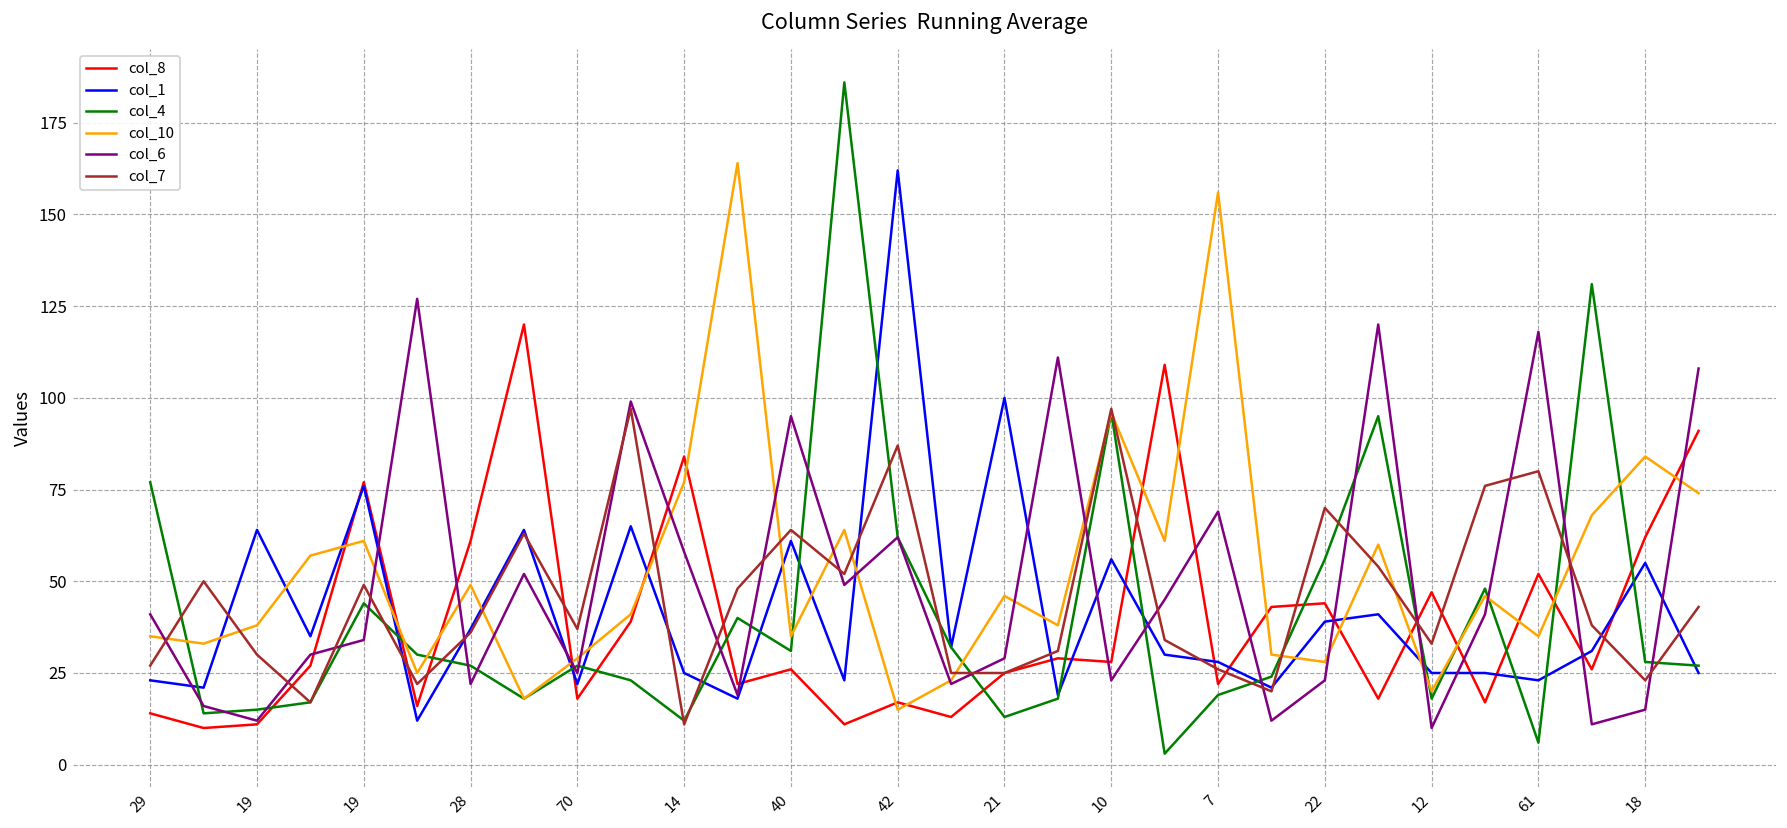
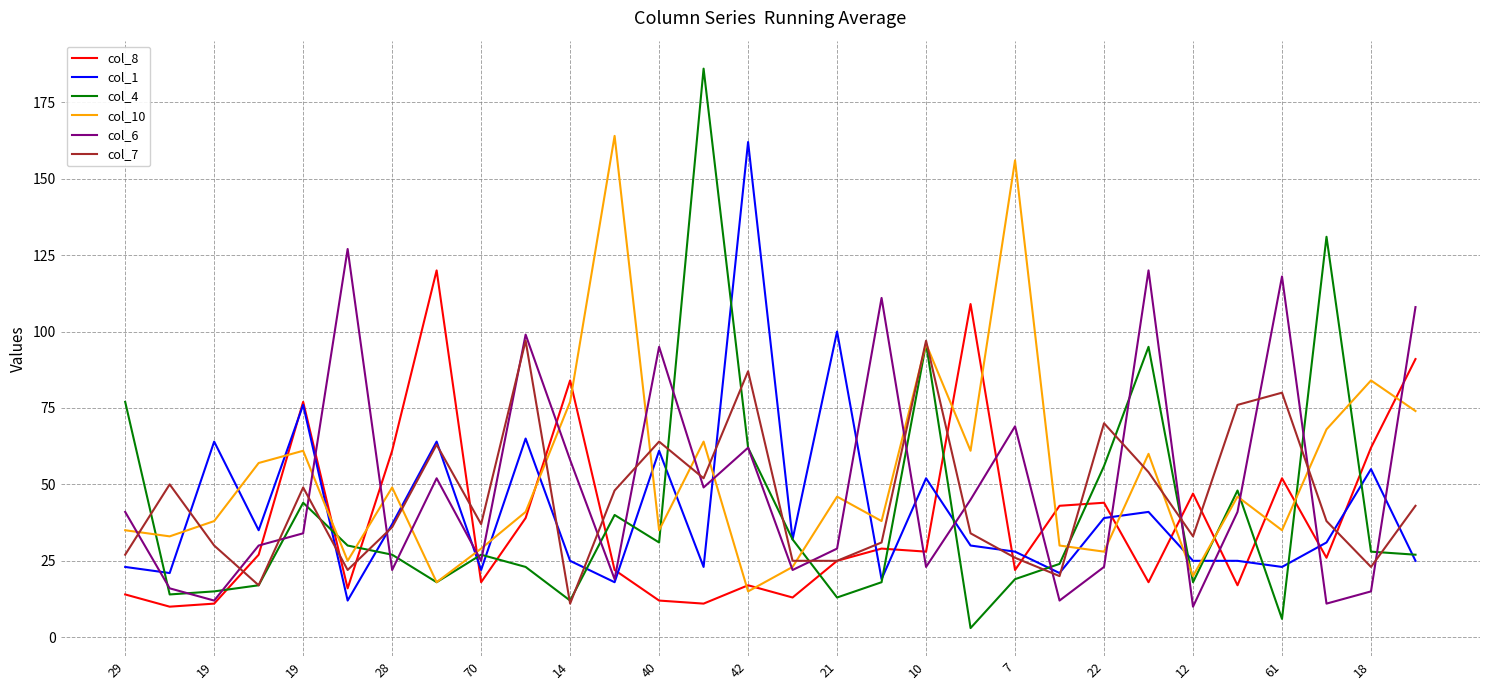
  {
    "col_8": {
      "28": 61,
      "70": 18,
      "14": 84,
-     "40": 26,
+     "40": 12,
      "42": 17,
      "10": 28,
      "22": 44,
      "12": 47,
      "61": 52,
      "18": 62
    },
    "col_1": {
      "28": 37,
      "70": 22,
      "14": 25,
      "40": 61,
      "42": 162,
-     "10": 56,
+     "10": 52,
      "22": 39,
      "12": 25,
      "61": 23,
      "18": 55
    },
    "col_4": {
      "28": 27,
      "70": 27,
      "14": 12,
      "40": 31,
      "22": 56,
      "12": 18,
      "61": 6,
      "18": 28
    },
    "col_10": {
      "28": 49,
      "70": 29,
      "14": 77,
      "40": 35,
      "42": 15,
      "22": 28,
      "12": 20,
      "61": 35,
      "18": 84
    },
    "col_6": {
      "28": 22,
      "70": 25,
      "14": 58,
      "40": 95,
      "10": 23,
      "22": 23,
      "12": 10,
      "61": 118,
      "18": 15
    },
    "col_7": {
      "28": 36,
      "70": 37,
      "14": 11,
      "40": 64,
      "42": 87,
      "10": 97,
      "22": 70,
      "12": 33,
      "61": 80,
      "18": 23
    }
  }
